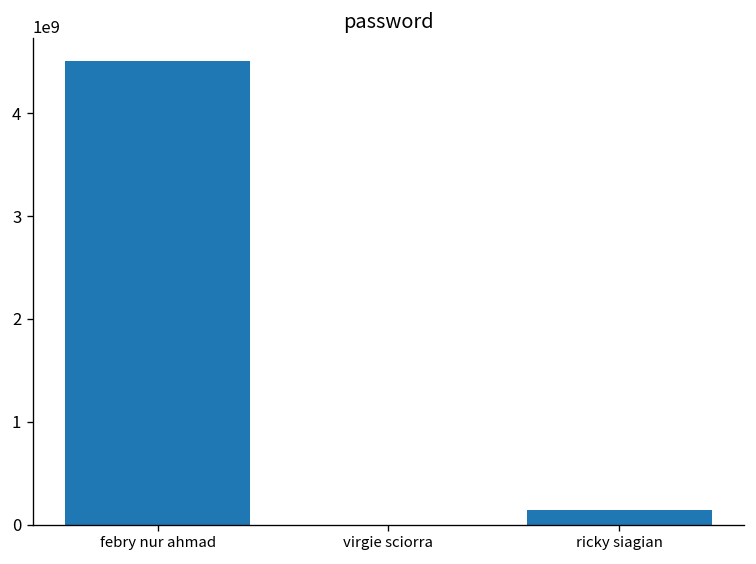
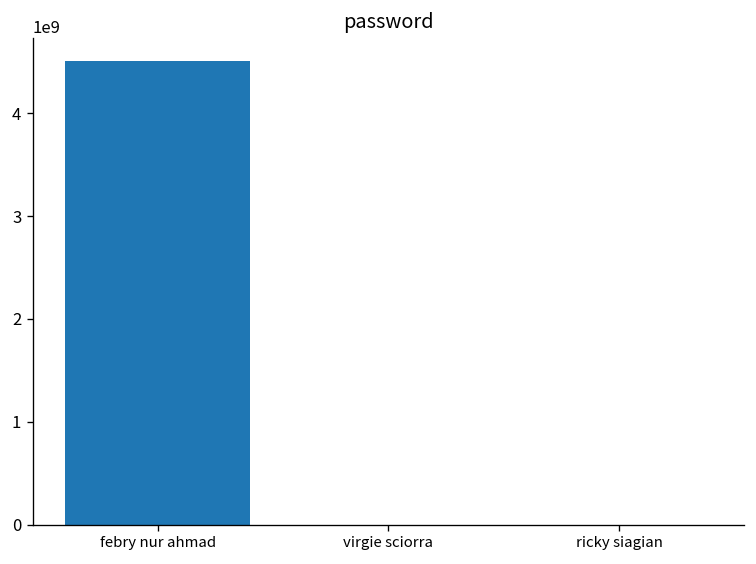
  {
    "febry nur ahmad": 4500000000,
-   "ricky siagian": 100000000
+   "ricky siagian": 0
  }
